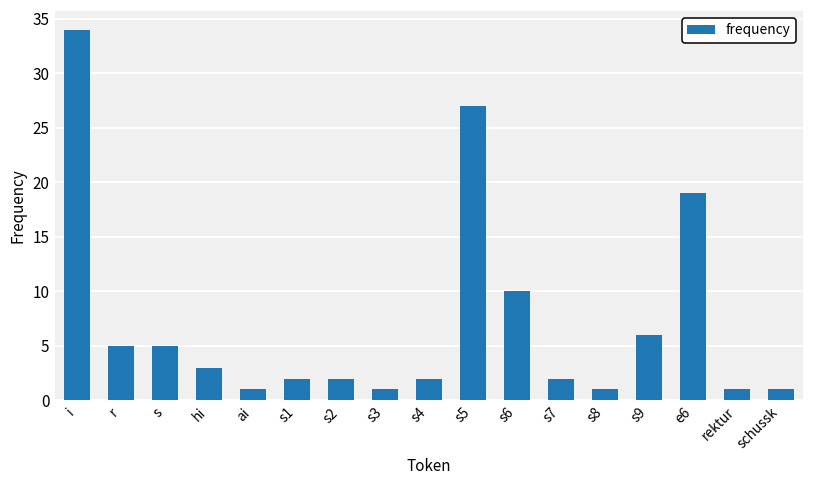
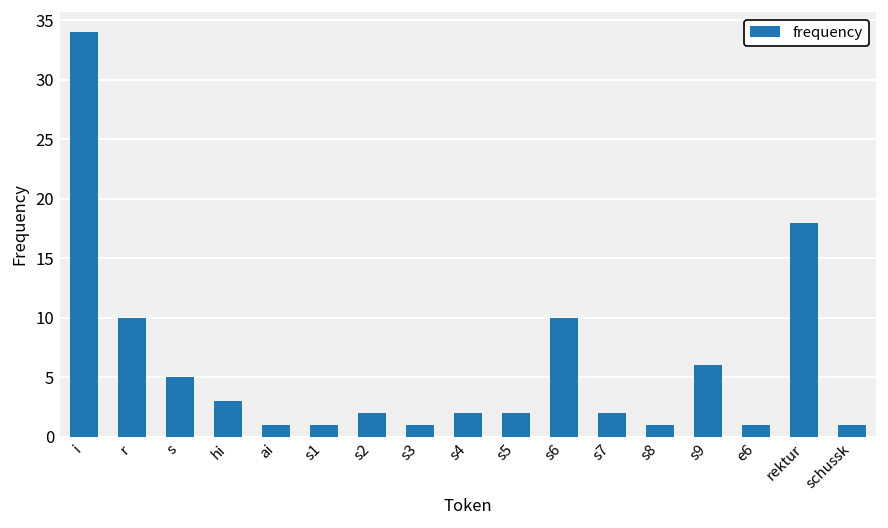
  {
    "i": 34,
-   "r": 5,
+   "r": 10,
    "s": 5,
    "hi": 3,
    "ai": 1,
-   "s1": 2,
+   "s1": 1,
    "s2": 2,
    "s3": 1,
    "s4": 2,
-   "s5": 27,
+   "s5": 2,
    "s6": 10,
    "s7": 2,
    "s8": 1,
    "s9": 6,
-   "e6": 19,
-   "rektur": 1,
+   "e6": 1,
+   "rektur": 18,
    "schussk": 1
  }
